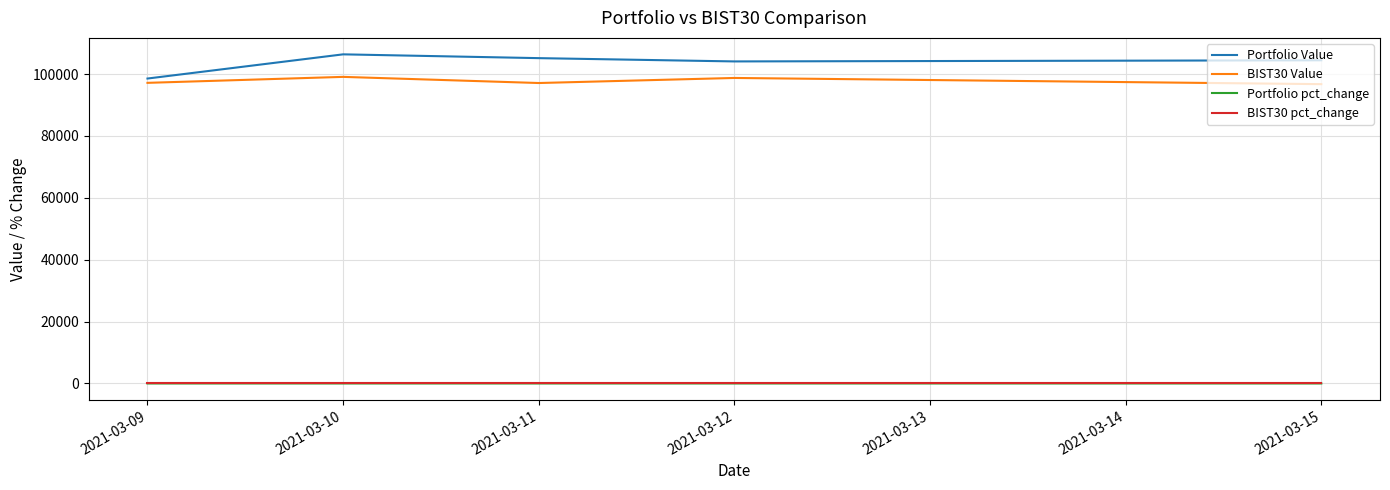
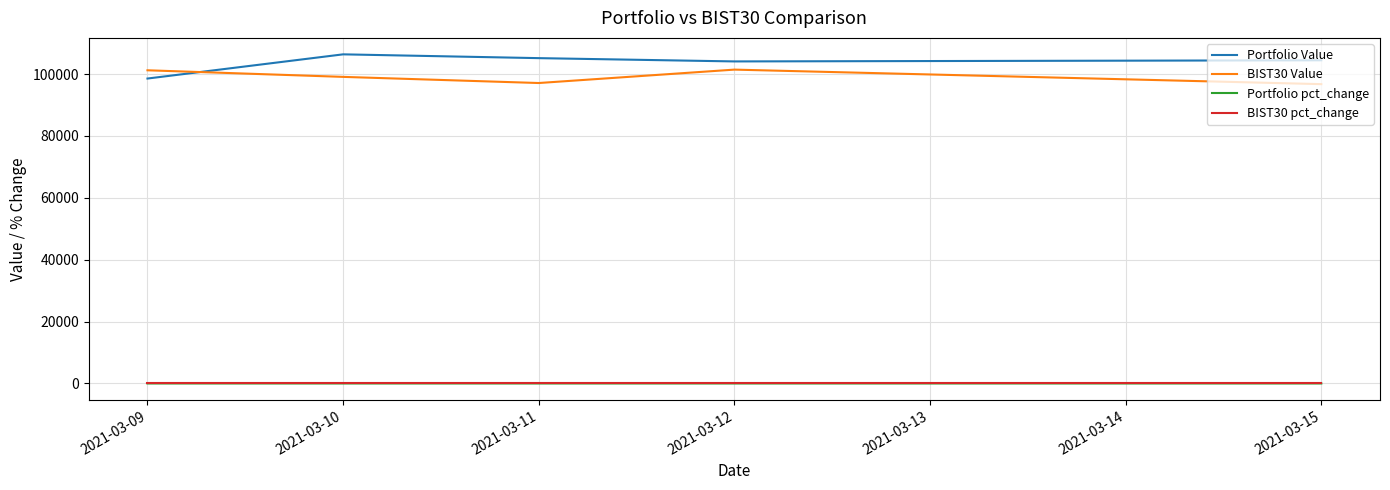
  {
    "Portfolio Value": {
      "2021-03-09": 99000,
      "2021-03-10": 106000,
      "2021-03-11": 105000,
      "2021-03-12": 104000
    },
    "BIST30 Value": {
-     "2021-03-09": 97000,
+     "2021-03-09": 101000,
      "2021-03-10": 99000,
      "2021-03-11": 97000,
-     "2021-03-12": 99000
+     "2021-03-12": 101000
    },
    "BIST30 pct_change": {
      "2021-03-09": 0,
      "2021-03-10": 0,
      "2021-03-11": 0,
      "2021-03-12": 0,
      "2021-03-15": 0
    }
  }
